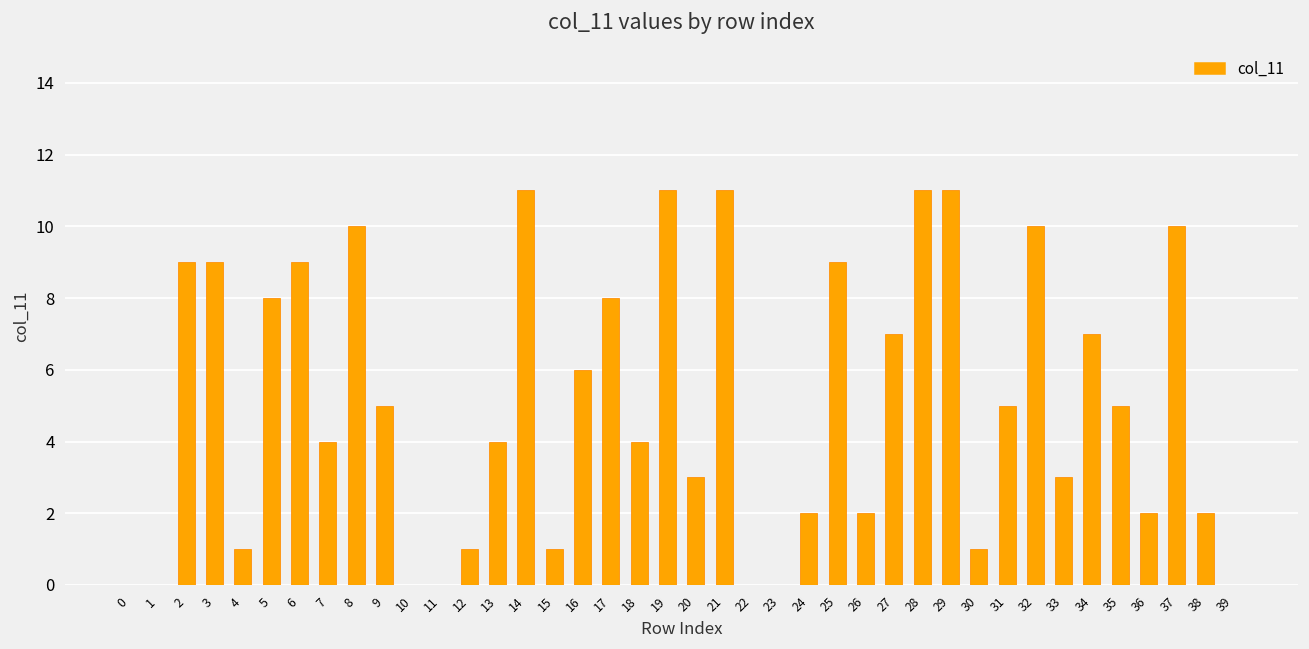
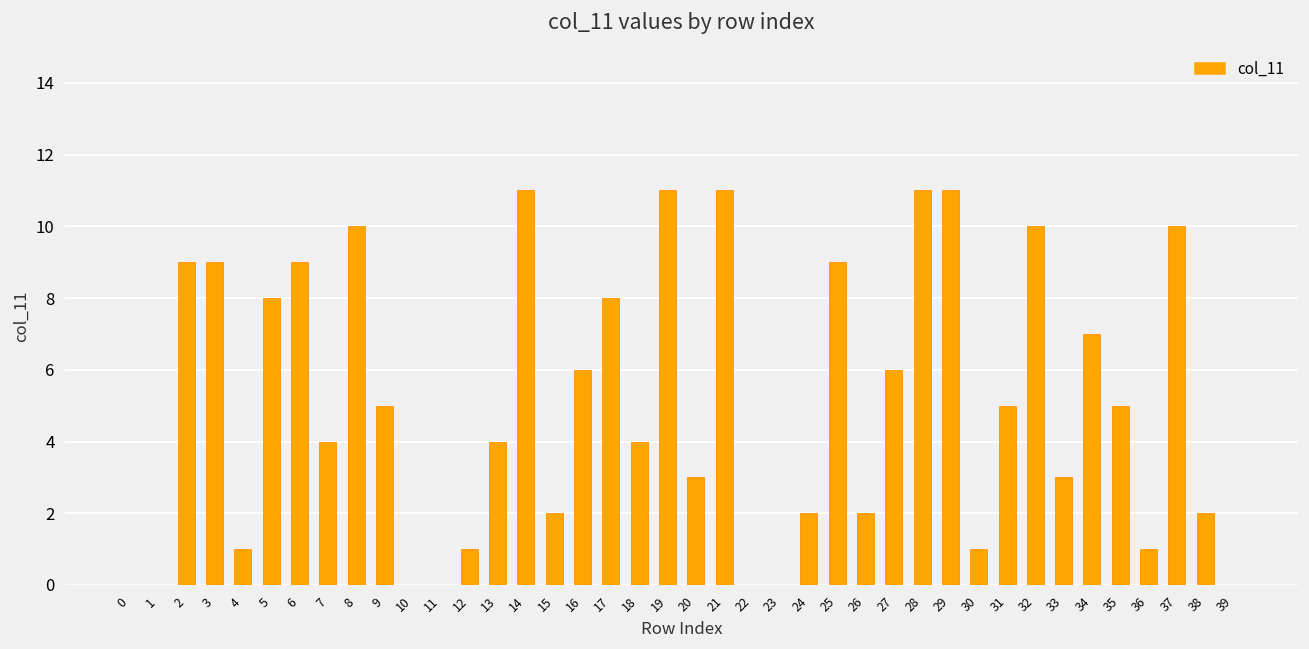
  {
    "0": 0,
    "1": 0,
    "2": 9,
    "3": 9,
    "4": 1,
    "5": 8,
    "6": 9,
    "7": 4,
    "8": 10,
    "9": 5,
    "10": 0,
    "11": 0,
    "12": 1,
    "13": 4,
    "14": 11,
-   "15": 1,
+   "15": 2,
    "16": 6,
    "17": 8,
    "18": 4,
    "19": 11,
    "20": 3,
    "21": 11,
    "22": 0,
    "23": 0,
    "24": 2,
    "25": 9,
    "26": 2,
-   "27": 7,
+   "27": 6,
    "28": 11,
    "29": 11,
    "30": 1,
    "31": 5,
    "32": 10,
    "33": 3,
    "34": 7,
    "35": 5,
-   "36": 2,
+   "36": 1,
    "37": 10,
    "38": 2,
    "39": 0
  }
